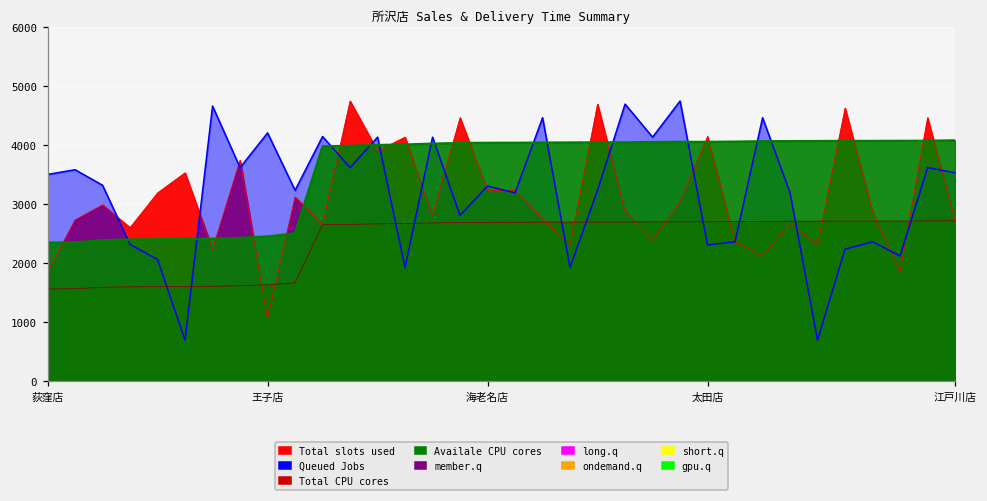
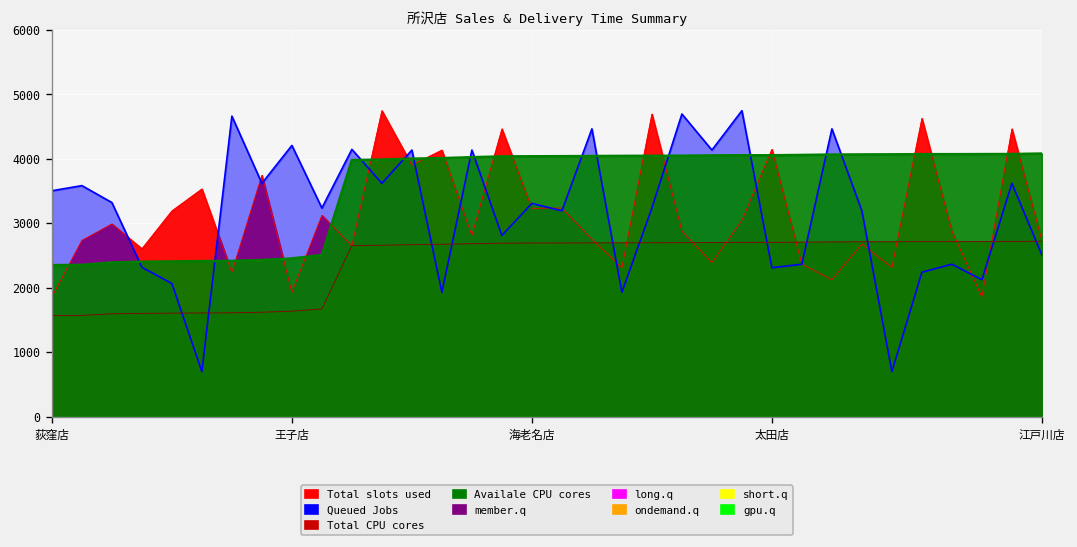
  {
    "Total slots used": {
      "荻窪店": 1900,
-     "王子店": 1100,
+     "王子店": 1900,
      "海老名店": 3200,
      "太田店": 4100
    },
    "Queued Jobs": {
      "荻窪店": 3500,
      "王子店": 4200,
      "海老名店": 3300,
      "太田店": 2300,
-     "江戸川店": 3500
+     "江戸川店": 2500
    },
    "Availale CPU cores": {
      "荻窪店": 2300,
      "王子店": 2500,
      "海老名店": 4000,
      "太田店": 4100,
      "江戸川店": 4100
    }
  }
